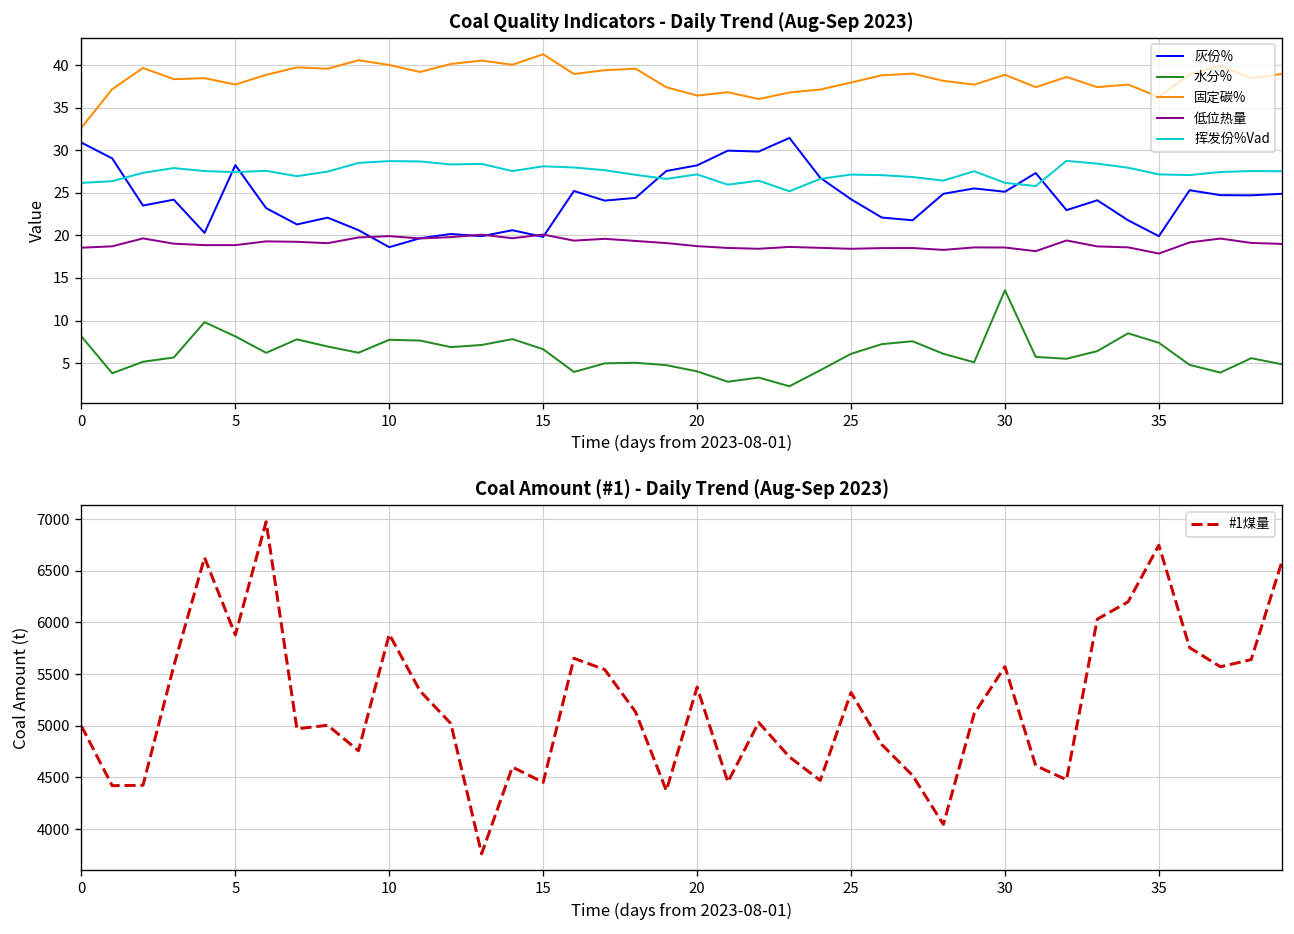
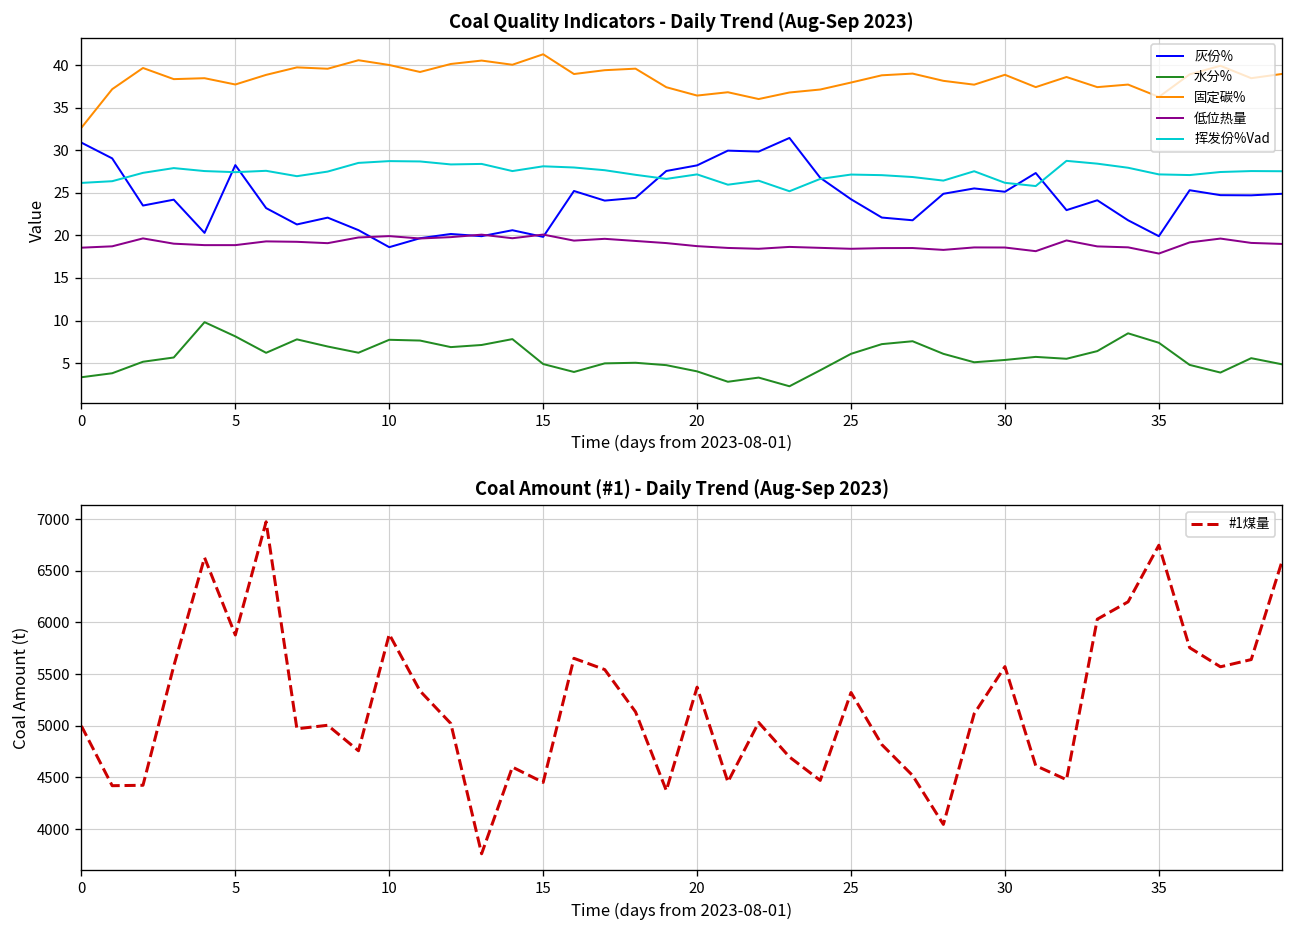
  {
    "Coal Quality Indicators - Daily Trend (Aug-Sep 2023)": {
      "灰份%": {
        "0": 31,
        "5": 28,
        "10": 19,
        "20": 28,
        "25": 24,
        "30": 25,
        "35": 20
      },
      "水分%": {
-       "0": 8,
+       "0": 3,
        "5": 8,
        "10": 8,
-       "15": 7,
+       "15": 5,
        "20": 4,
        "25": 6,
-       "30": 14,
+       "30": 5,
        "35": 7
      },
      "固定碳%": {
        "0": 33,
        "5": 38,
        "10": 40,
        "15": 41,
        "20": 36,
        "25": 38,
        "30": 39
      },
      "低位热量": {
        "0": 19,
        "5": 19,
        "10": 20,
        "20": 19,
        "25": 18,
        "30": 19,
        "35": 18
      },
      "挥发份%Vad": {
        "0": 26,
        "5": 27,
        "10": 29,
        "15": 28,
        "20": 27,
        "25": 27,
        "30": 26,
        "35": 27
      }
    },
    "Coal Amount (#1) - Daily Trend (Aug-Sep 2023)": {
      "0": 5000,
      "5": 5900,
      "10": 5900,
      "15": 4500,
      "20": 5400,
      "25": 5300,
      "30": 5600,
      "35": 6700
    }
  }
